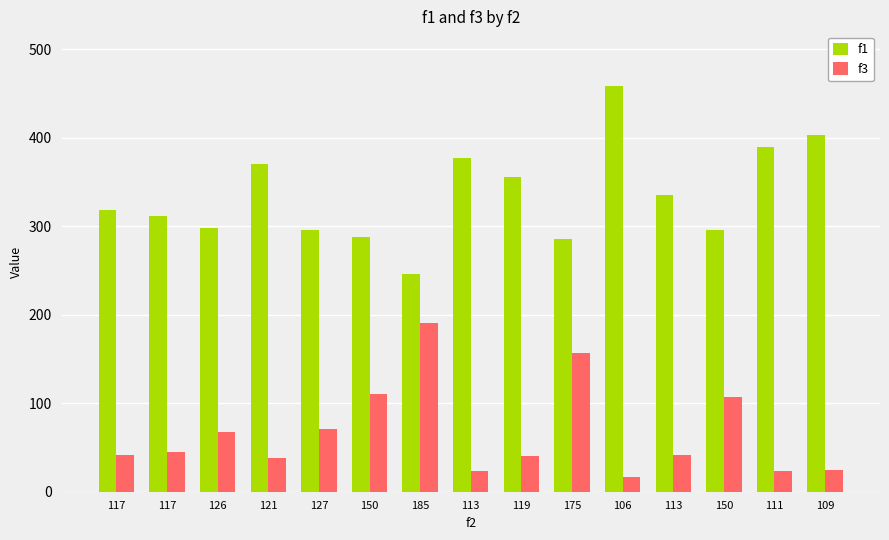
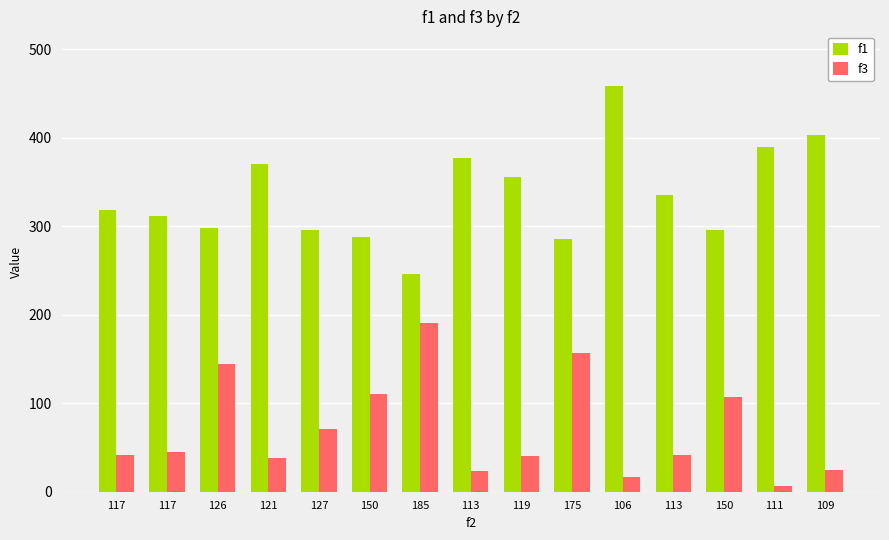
  {
    "f1": {
      "126": 300,
      "121": 370,
      "127": 300,
      "185": 250,
      "119": 360,
      "175": 290,
      "106": 460,
      "111": 390,
      "109": 400
    },
    "f3": {
-     "126": 70,
+     "126": 140,
      "121": 40,
      "127": 70,
      "185": 190,
      "119": 40,
      "175": 160,
      "106": 20,
-     "111": 20,
+     "111": 10,
      "109": 30
    }
  }
